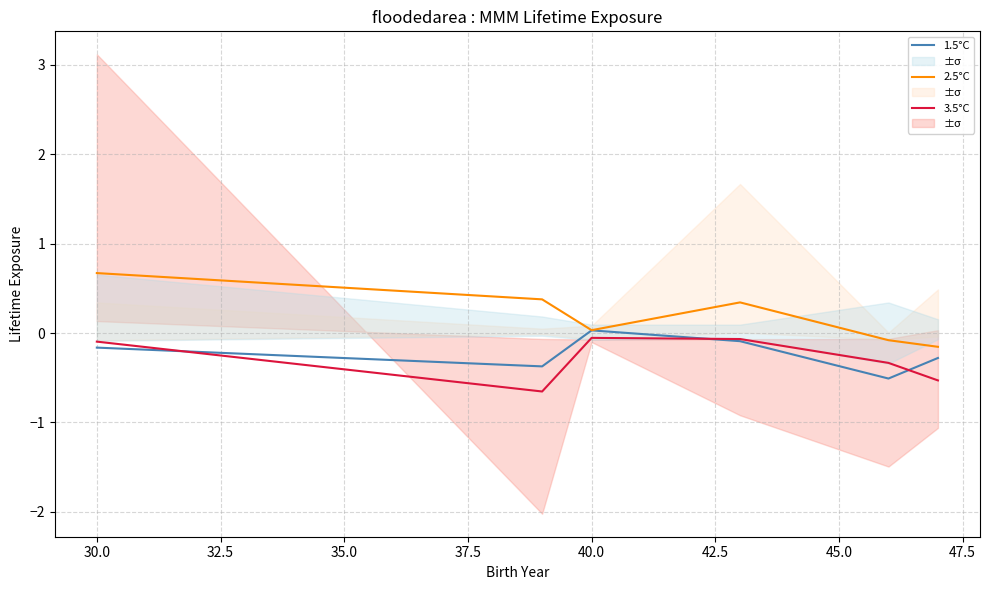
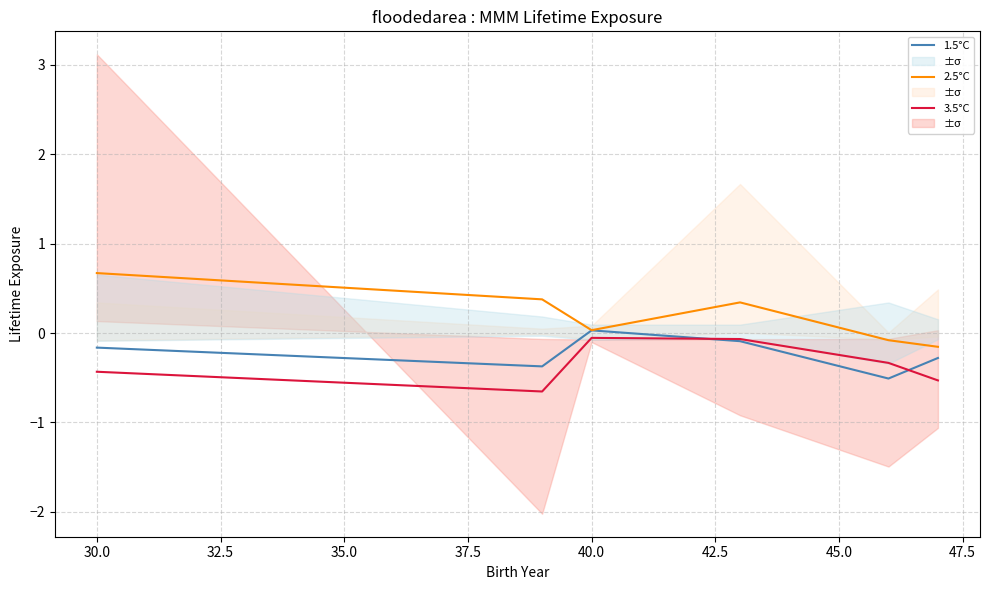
  {
    "1.5°C": {
      "30.0": -0.2
    },
    "3.5°C": {
-     "30.0": -0.1
+     "30.0": -0.4
    }
  }
